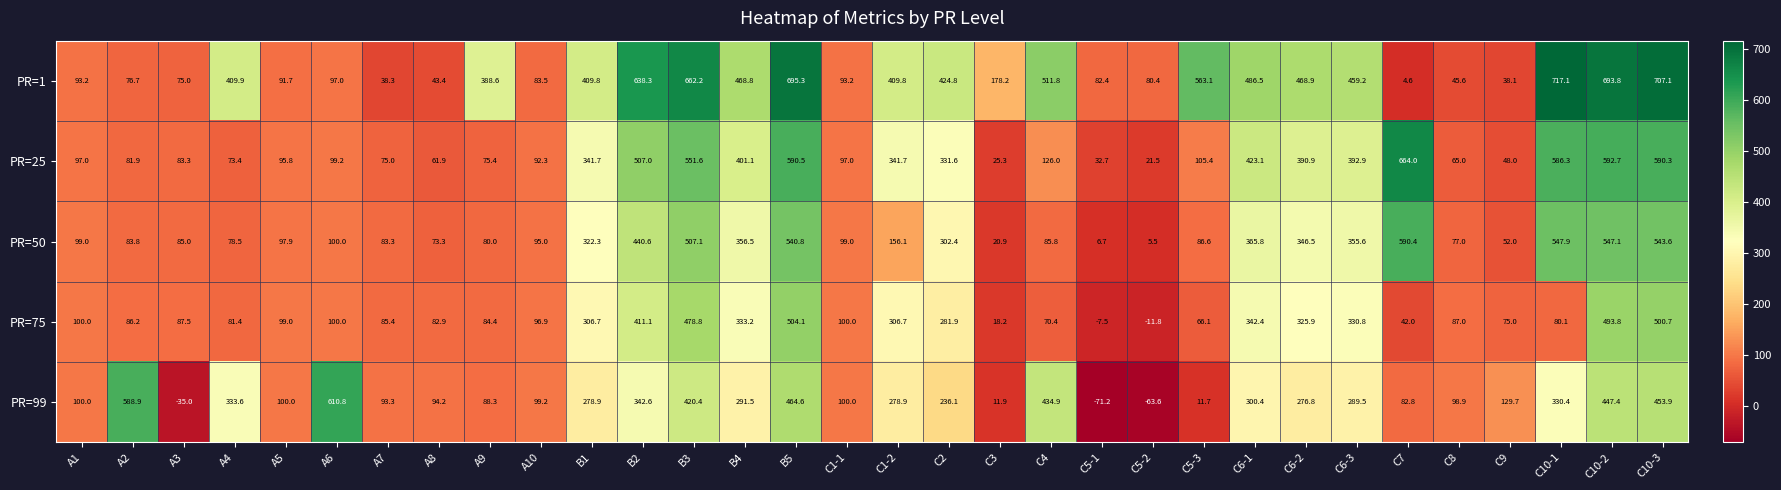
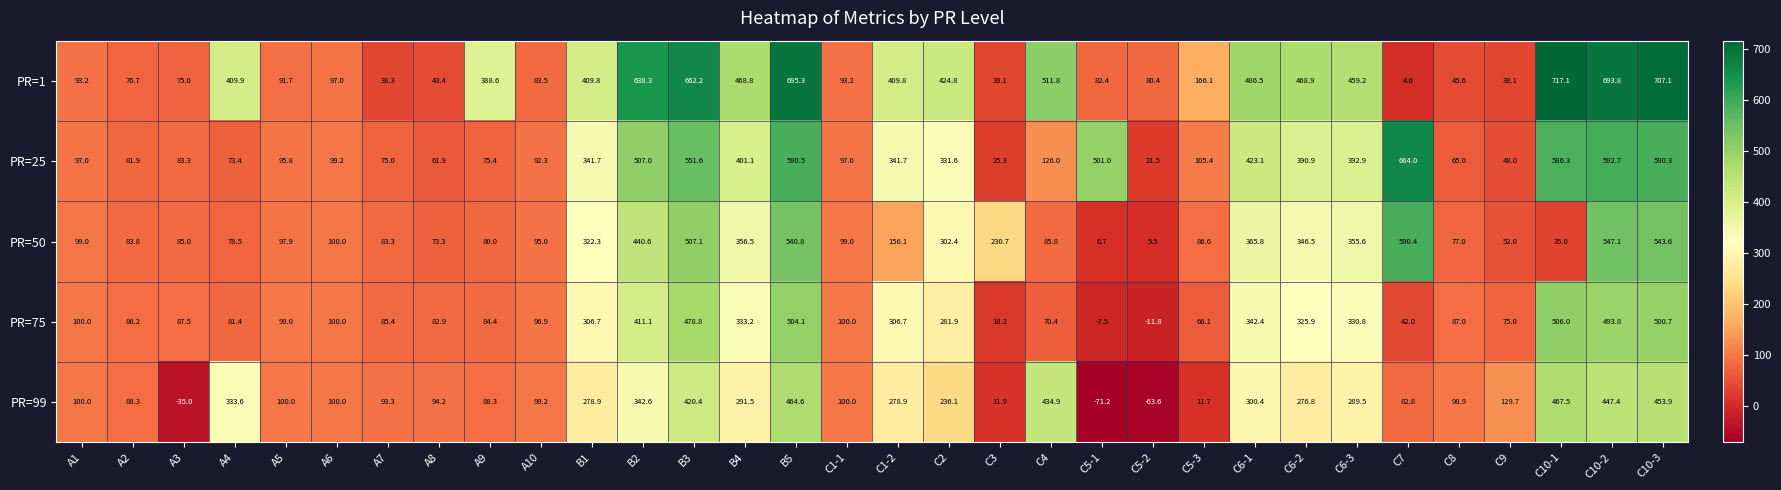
  {
    "PR=1": {
      "A1": 93.2,
      "A2": 76.7,
      "A3": 75.0,
      "A4": 409.9,
      "A5": 91.7,
      "A6": 97.0,
      "A7": 38.3,
      "A8": 43.4,
      "A9": 388.6,
      "A10": 83.5,
      "B1": 409.8,
      "B2": 638.3,
      "B3": 662.2,
      "B4": 468.8,
      "B5": 695.3,
      "C1-1": 93.2,
      "C1-2": 409.8,
      "C2": 424.8,
-     "C3": 178.2,
+     "C3": 39.1,
      "C4": 511.8,
      "C5-1": 82.4,
      "C5-2": 80.4,
-     "C5-3": 563.1,
+     "C5-3": 166.1,
      "C6-1": 486.5,
      "C6-2": 468.9,
      "C6-3": 459.2,
      "C7": 4.6,
      "C8": 45.6,
      "C9": 38.1,
      "C10-1": 717.1,
      "C10-2": 693.8,
      "C10-3": 707.1
    },
    "PR=25": {
      "A1": 97.0,
      "A2": 81.9,
      "A3": 83.3,
      "A4": 73.4,
      "A5": 95.8,
      "A6": 99.2,
      "A7": 75.0,
      "A8": 61.9,
      "A9": 75.4,
      "A10": 92.3,
      "B1": 341.7,
      "B2": 507.0,
      "B3": 551.6,
      "B4": 401.1,
      "B5": 590.5,
      "C1-1": 97.0,
      "C1-2": 341.7,
      "C2": 331.6,
      "C3": 25.3,
      "C4": 126.0,
-     "C5-1": 32.7,
+     "C5-1": 501.0,
      "C5-2": 21.5,
      "C5-3": 105.4,
      "C6-1": 423.1,
      "C6-2": 390.9,
      "C6-3": 392.9,
      "C7": 664.0,
      "C8": 65.0,
      "C9": 48.0,
      "C10-1": 586.3,
      "C10-2": 592.7,
      "C10-3": 590.3
    },
    "PR=50": {
      "A1": 99.0,
      "A2": 83.8,
      "A3": 85.0,
      "A4": 78.5,
      "A5": 97.9,
      "A6": 100.0,
      "A7": 83.3,
      "A8": 73.3,
      "A9": 80.0,
      "A10": 95.0,
      "B1": 322.3,
      "B2": 440.6,
      "B3": 507.1,
      "B4": 356.5,
      "B5": 540.8,
      "C1-1": 99.0,
      "C1-2": 156.1,
      "C2": 302.4,
-     "C3": 20.9,
+     "C3": 230.7,
      "C4": 85.8,
      "C5-1": 6.7,
      "C5-2": 5.5,
      "C5-3": 86.6,
      "C6-1": 365.8,
      "C6-2": 346.5,
      "C6-3": 355.6,
      "C7": 590.4,
      "C8": 77.0,
      "C9": 52.0,
-     "C10-1": 547.9,
+     "C10-1": 35.0,
      "C10-2": 547.1,
      "C10-3": 543.6
    },
    "PR=75": {
      "A1": 100.0,
      "A2": 86.2,
      "A3": 87.5,
      "A4": 81.4,
      "A5": 99.0,
      "A6": 100.0,
      "A7": 85.4,
      "A8": 82.9,
      "A9": 84.4,
      "A10": 96.9,
      "B1": 306.7,
      "B2": 411.1,
      "B3": 478.8,
      "B4": 333.2,
      "B5": 504.1,
      "C1-1": 100.0,
      "C1-2": 306.7,
      "C2": 281.9,
      "C3": 18.2,
      "C4": 70.4,
      "C5-1": -7.5,
      "C5-2": -11.8,
      "C5-3": 66.1,
      "C6-1": 342.4,
      "C6-2": 325.9,
      "C6-3": 330.8,
      "C7": 42.0,
      "C8": 87.0,
      "C9": 75.0,
-     "C10-1": 80.1,
+     "C10-1": 506.0,
      "C10-2": 493.8,
      "C10-3": 500.7
    },
    "PR=99": {
      "A1": 100.0,
-     "A2": 588.9,
+     "A2": 88.3,
      "A3": -35.0,
      "A4": 333.6,
      "A5": 100.0,
-     "A6": 610.8,
+     "A6": 100.0,
      "A7": 93.3,
      "A8": 94.2,
      "A9": 88.3,
      "A10": 99.2,
      "B1": 278.9,
      "B2": 342.6,
      "B3": 420.4,
      "B4": 291.5,
      "B5": 464.6,
      "C1-1": 100.0,
      "C1-2": 278.9,
      "C2": 236.1,
      "C3": 11.9,
      "C4": 434.9,
      "C5-1": -71.2,
      "C5-2": -63.6,
      "C5-3": 11.7,
      "C6-1": 300.4,
      "C6-2": 276.8,
      "C6-3": 289.5,
      "C7": 82.8,
      "C8": 98.9,
      "C9": 129.7,
-     "C10-1": 330.4,
+     "C10-1": 467.5,
      "C10-2": 447.4,
      "C10-3": 453.9
    }
  }
